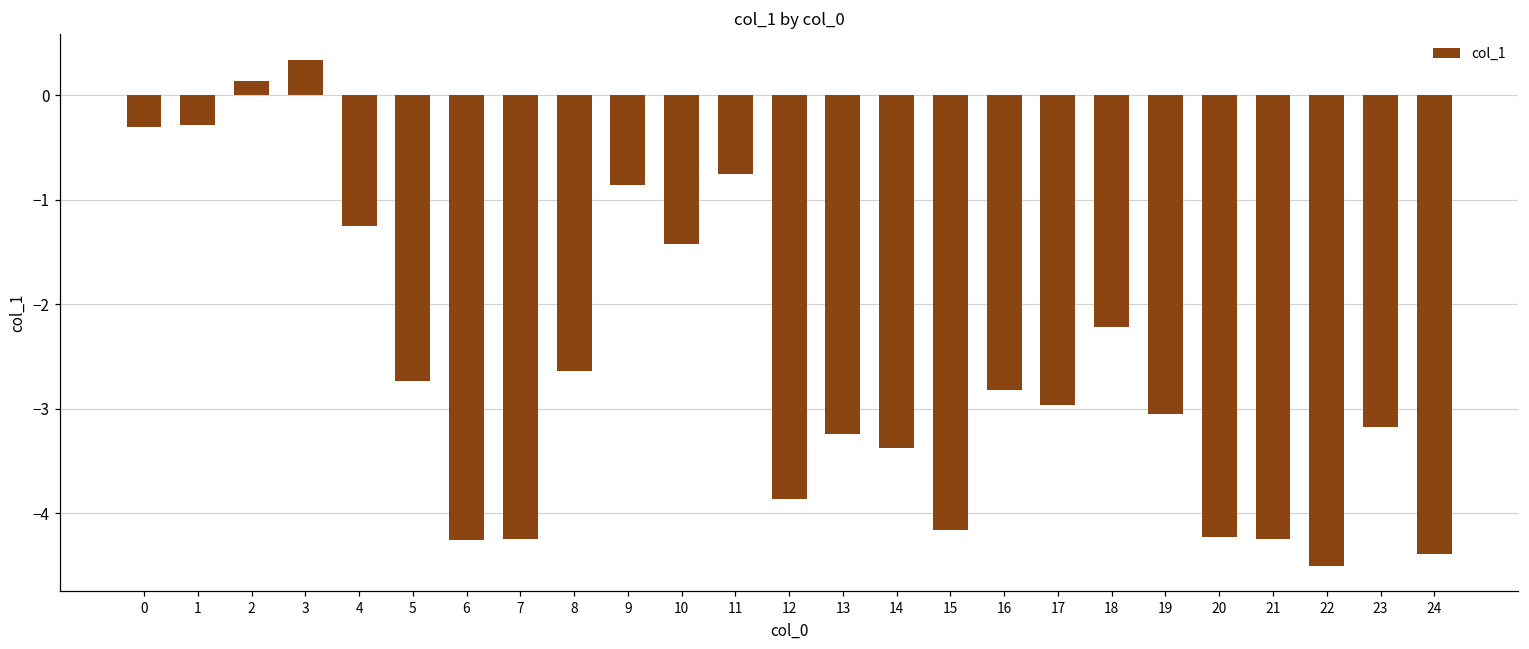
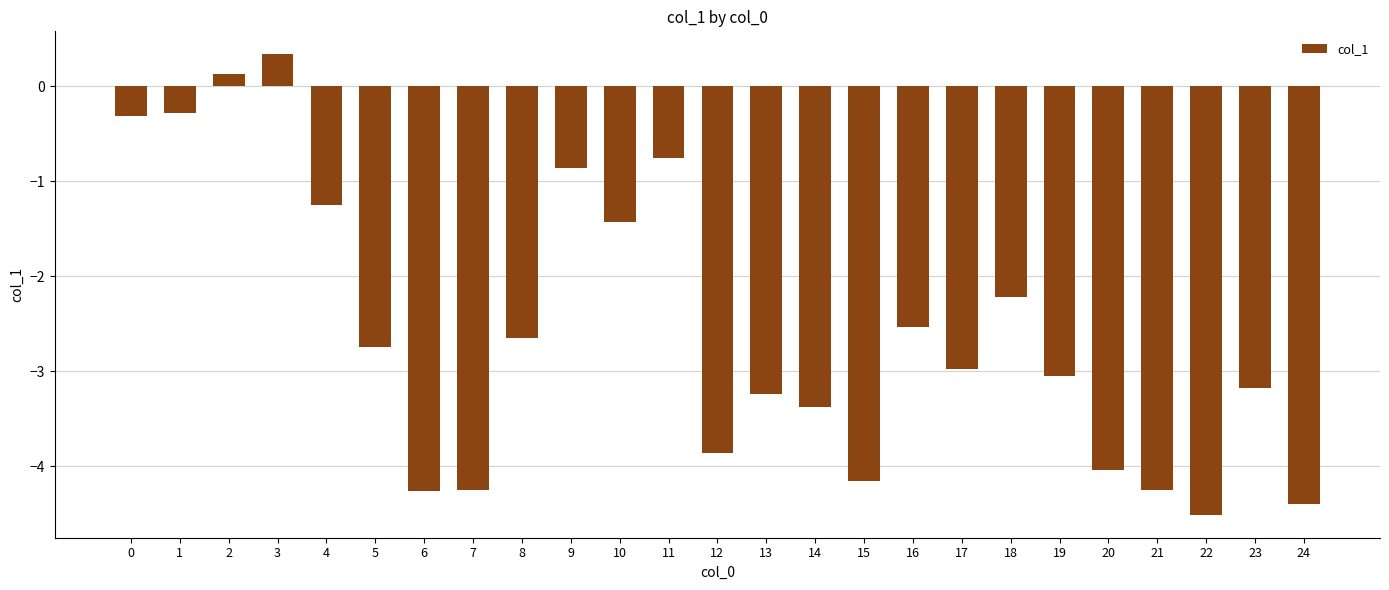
  {
    "0": -0.3,
    "1": -0.3,
    "2": 0.1,
    "3": 0.3,
    "4": -1.3,
    "5": -2.7,
    "6": -4.3,
    "7": -4.2,
    "8": -2.6,
    "9": -0.9,
    "10": -1.4,
    "11": -0.8,
    "12": -3.9,
    "13": -3.2,
    "14": -3.4,
    "15": -4.2,
-   "16": -2.8,
+   "16": -2.5,
    "17": -3.0,
    "18": -2.2,
    "19": -3.0,
-   "20": -4.2,
+   "20": -4.0,
    "21": -4.2,
    "22": -4.5,
    "23": -3.2,
    "24": -4.4
  }
